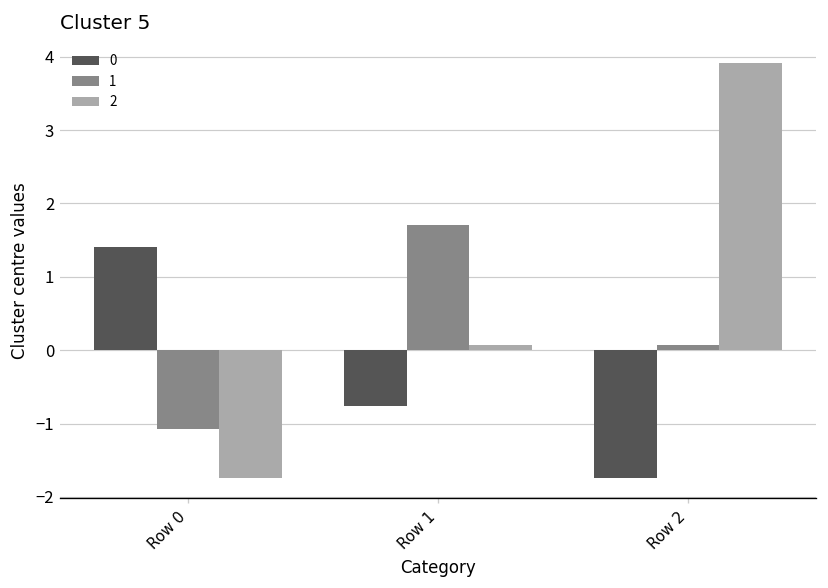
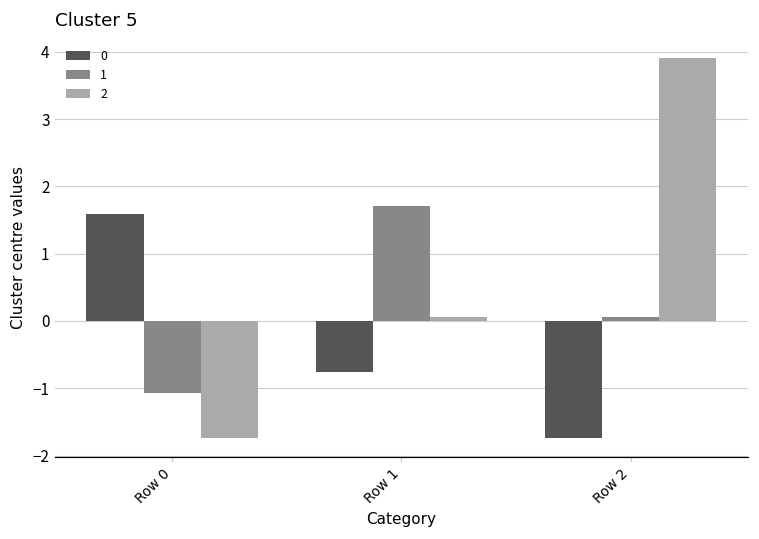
  {
    "0": {
-     "Row 0": 1.4,
+     "Row 0": 1.6,
      "Row 1": -0.8,
      "Row 2": -1.7
    }
  }
